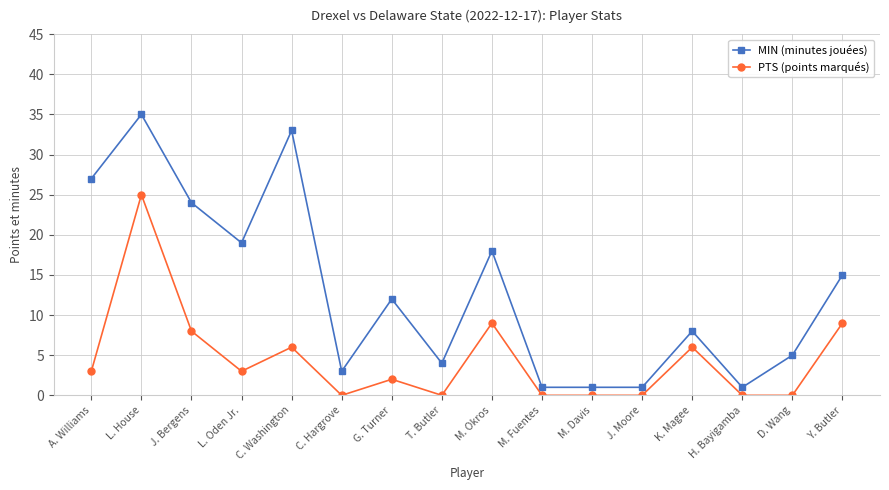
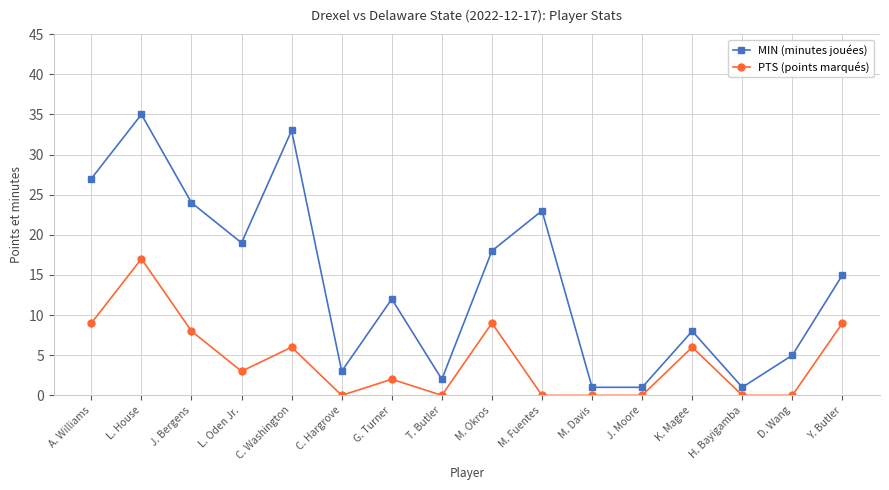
  {
    "MIN (minutes jouées)": {
      "A. Williams": 27,
      "L. House": 35,
      "J. Bergens": 24,
      "L. Oden Jr.": 19,
      "C. Washington": 33,
      "C. Hargrove": 3,
      "G. Turner": 12,
-     "T. Butler": 4,
+     "T. Butler": 2,
      "M. Okros": 18,
-     "M. Fuentes": 1,
+     "M. Fuentes": 23,
      "M. Davis": 1,
      "J. Moore": 1,
      "K. Magee": 8,
      "H. Bayigamba": 1,
      "D. Wang": 5,
      "Y. Butler": 15
    },
    "PTS (points marqués)": {
-     "A. Williams": 3,
-     "L. House": 25,
+     "A. Williams": 9,
+     "L. House": 17,
      "J. Bergens": 8,
      "L. Oden Jr.": 3,
      "C. Washington": 6,
      "C. Hargrove": 0,
      "G. Turner": 2,
      "T. Butler": 0,
      "M. Okros": 9,
      "M. Fuentes": 0,
      "M. Davis": 0,
      "J. Moore": 0,
      "K. Magee": 6,
      "H. Bayigamba": 0,
      "D. Wang": 0,
      "Y. Butler": 9
    }
  }
